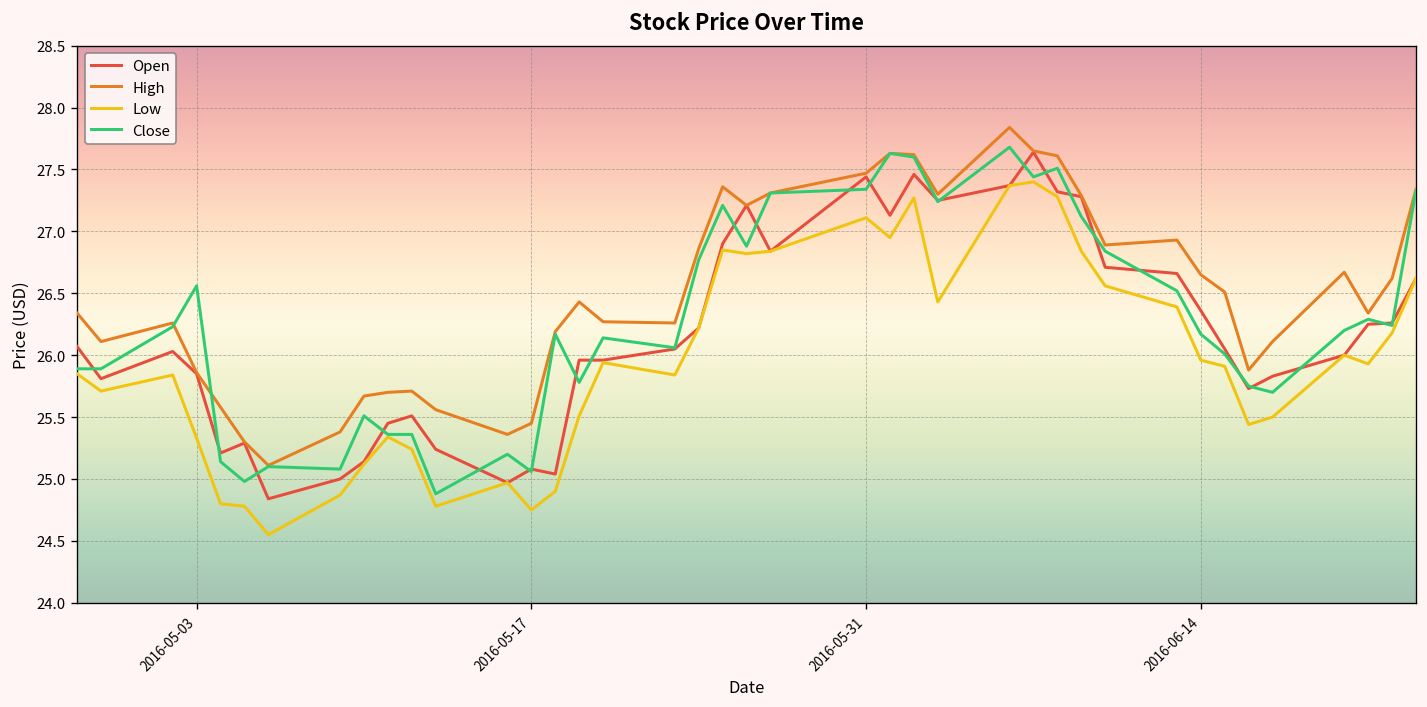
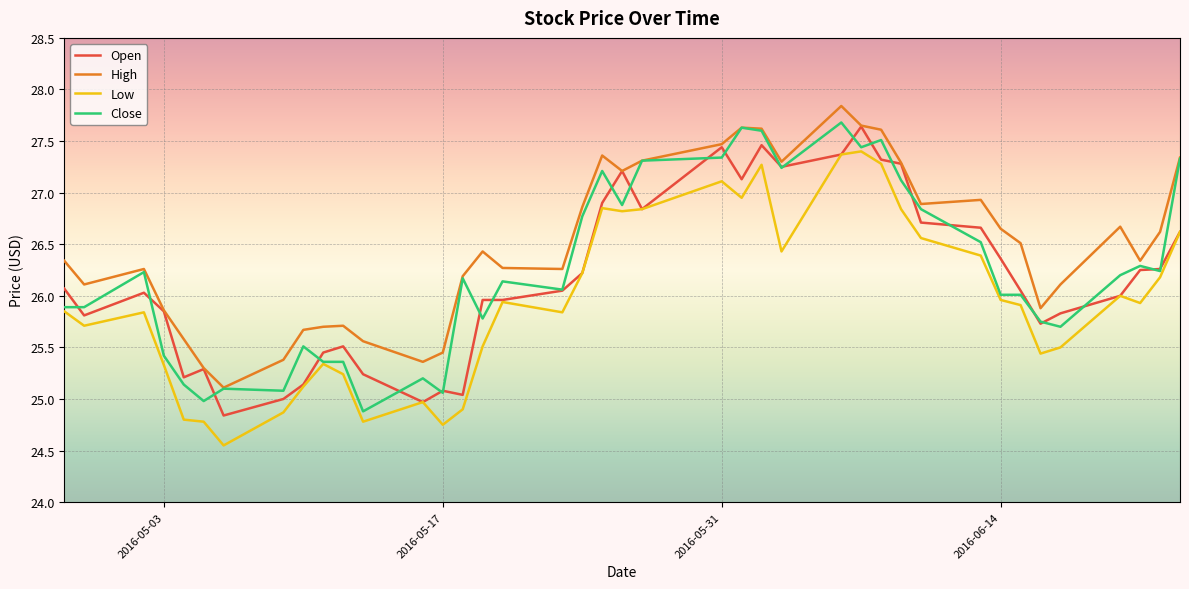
  {
    "Low": {
      "2016-05-03": 25.33,
      "2016-05-17": 24.75,
      "2016-05-31": 27.11,
      "2016-06-14": 25.96
    },
    "Close": {
-     "2016-05-03": 26.56,
+     "2016-05-03": 25.42,
      "2016-05-31": 27.34,
-     "2016-06-14": 26.17
+     "2016-06-14": 26.01
    }
  }
